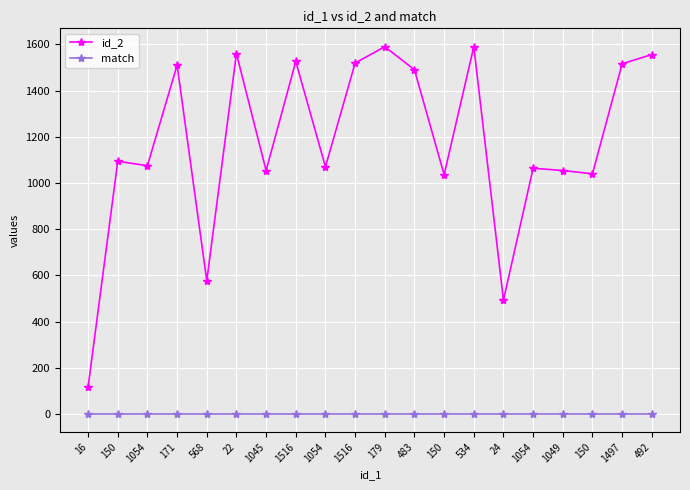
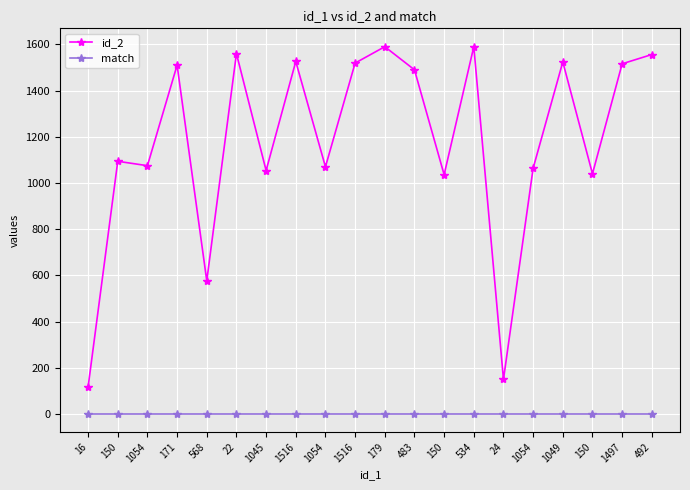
  {
    "id_2": {
      "16": 120,
      "171": 1510,
      "568": 580,
      "22": 1560,
      "1045": 1050,
      "179": 1590,
      "483": 1490,
      "534": 1590,
-     "24": 490,
-     "1049": 1050,
+     "24": 150,
+     "1049": 1520,
      "1497": 1520,
      "492": 1560
    },
    "match": {
      "16": 0,
      "171": 0,
      "568": 0,
      "22": 0,
      "1045": 0,
      "179": 0,
      "483": 0,
      "534": 0,
      "24": 0,
      "1049": 0,
      "1497": 0,
      "492": 0
    }
  }
